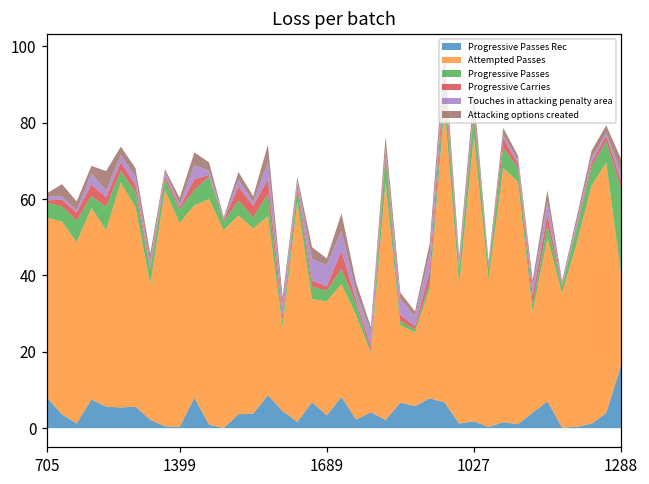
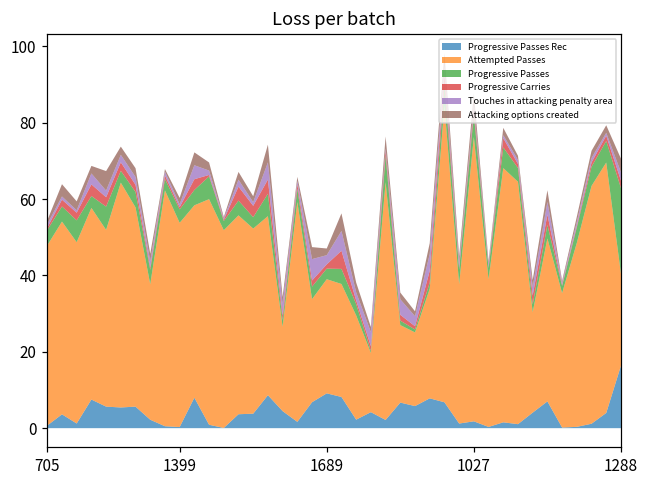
  {
    "Progressive Passes Rec": {
-     "705": 8,
-     "1689": 3,
+     "705": 1,
+     "1689": 9,
      "1027": 2,
      "1288": 16
    },
    "Attempted Passes": {
      "705": 47,
      "1399": 54,
      "1689": 30,
      "1027": 75,
      "1288": 24
    },
    "Progressive Passes": {
      "1689": 3,
      "1288": 22
    },
    "Progressive Carries": {
      "1689": 1,
      "1288": 2
    },
    "Touches in attacking penalty area": {
      "705": 1,
      "1399": 1,
-     "1689": 6,
+     "1689": 2,
      "1288": 2
    },
    "Attacking options created": {
      "705": 1,
      "1399": 2,
      "1689": 2,
      "1288": 4
    }
  }
